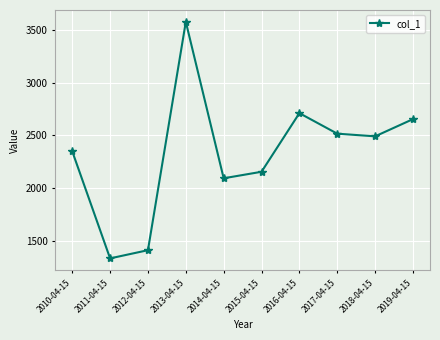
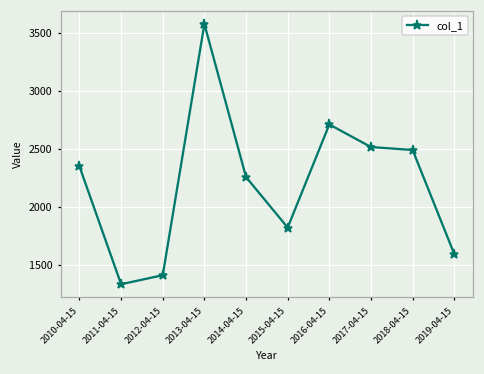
  {
    "2010-04-15": 2350,
    "2011-04-15": 1340,
    "2012-04-15": 1420,
    "2013-04-15": 3570,
-   "2014-04-15": 2090,
-   "2015-04-15": 2160,
+   "2014-04-15": 2260,
+   "2015-04-15": 1820,
    "2016-04-15": 2710,
    "2017-04-15": 2520,
    "2018-04-15": 2490,
-   "2019-04-15": 2650
+   "2019-04-15": 1600
  }
